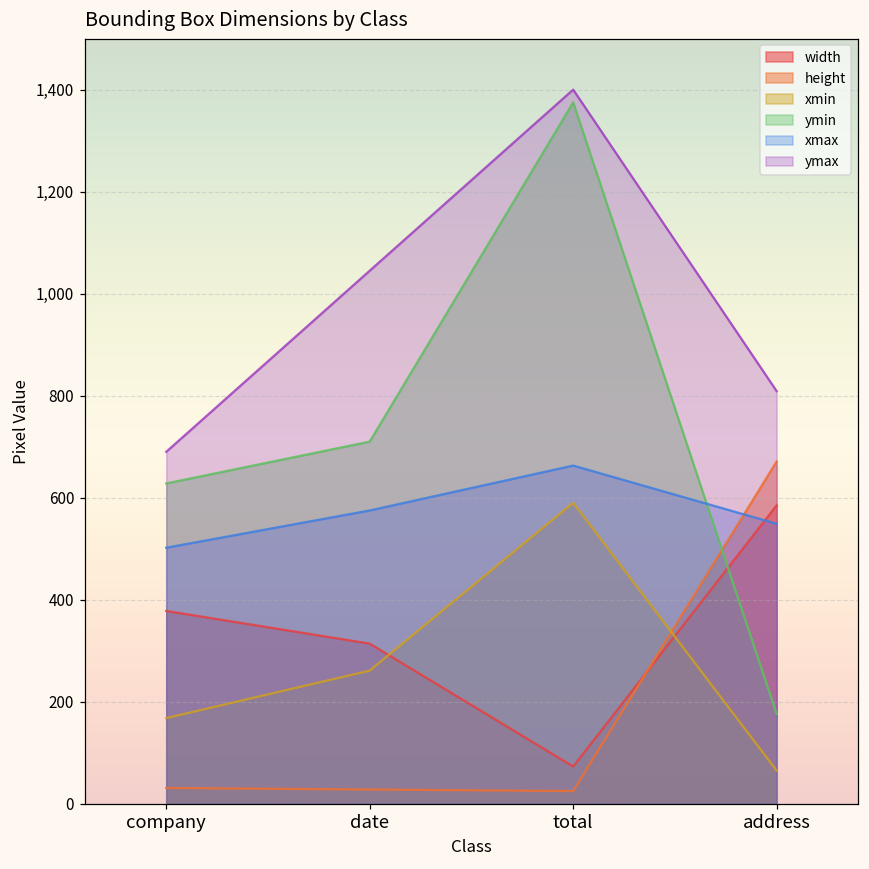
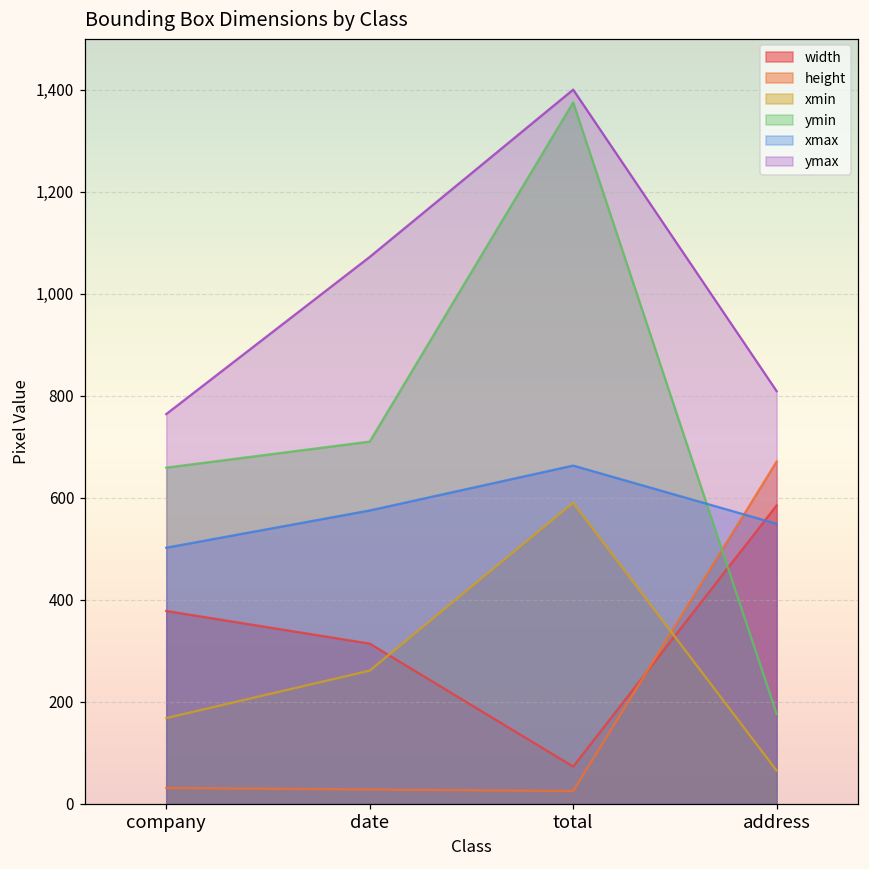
  {
    "ymin": {
-     "company": "630",
+     "company": "660",
      "date": "710",
      "total": "1,380",
      "address": "180"
    },
    "xmax": {
      "company": "500",
      "date": "580",
      "total": "660",
      "address": "550"
    },
    "ymax": {
-     "company": "690",
-     "date": "1,050",
+     "company": "760",
+     "date": "1,070",
      "total": "1,400",
      "address": "810"
    }
  }
